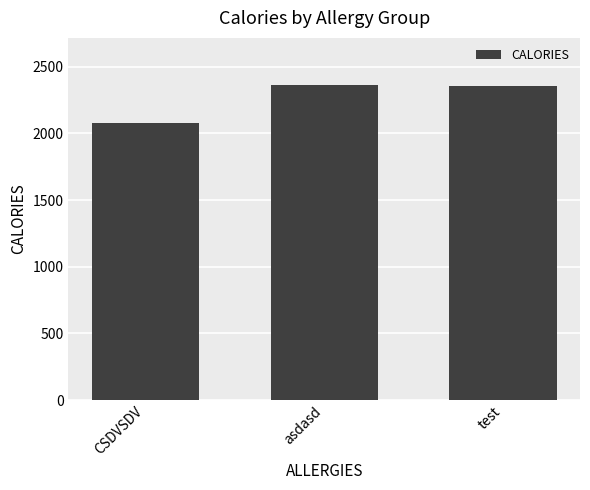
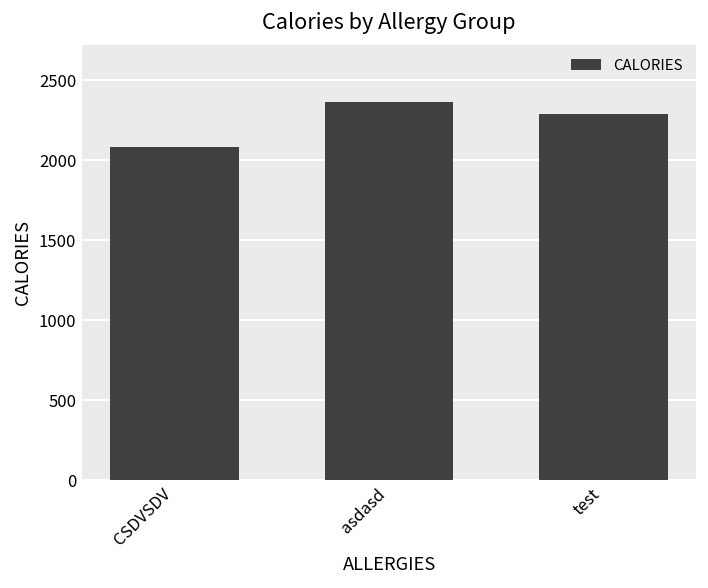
  {
    "CSDVSDV": 2080,
    "asdasd": 2360,
-   "test": 2350
+   "test": 2290
  }
